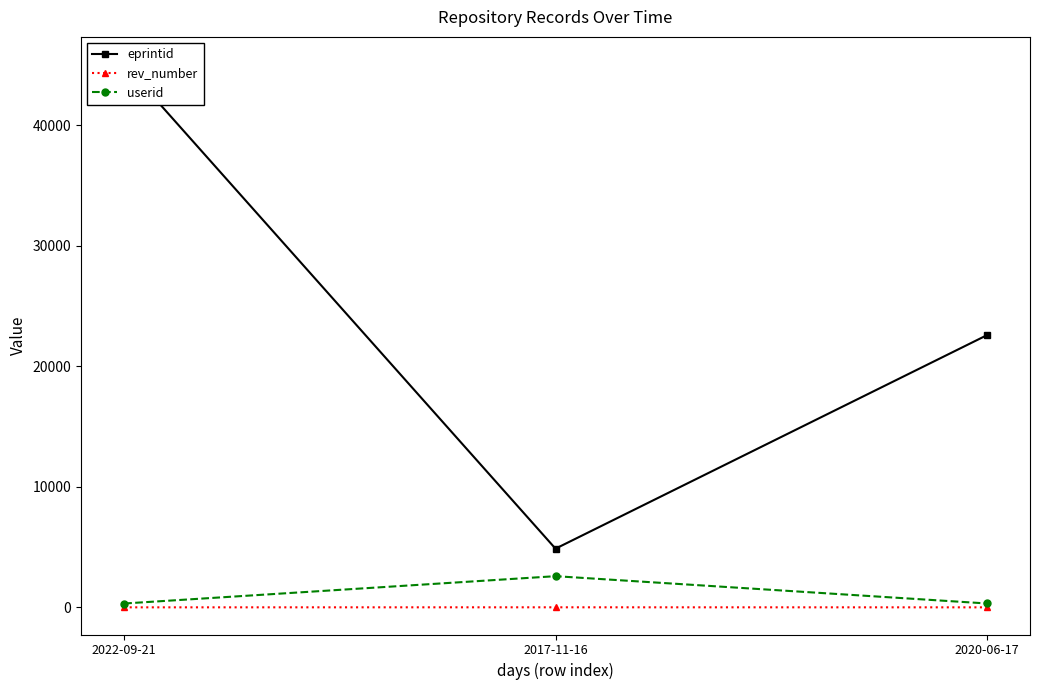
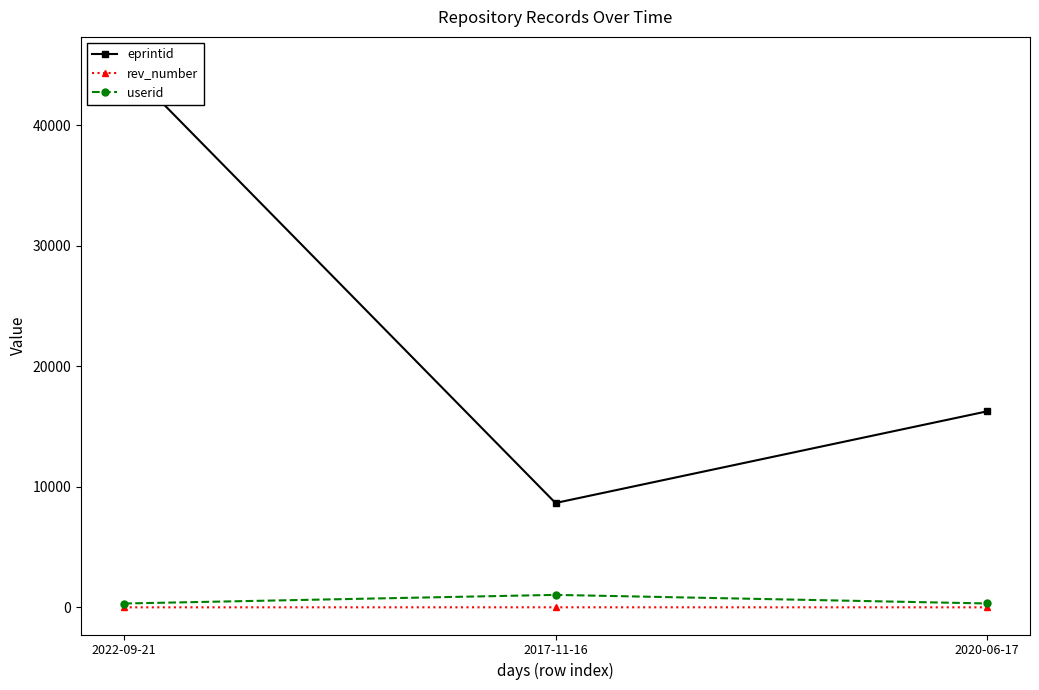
  {
    "eprintid": {
-     "2017-11-16": 4900,
-     "2020-06-17": 22600
+     "2017-11-16": 8700,
+     "2020-06-17": 16300
    },
    "rev_number": {
      "2022-09-21": 0,
      "2017-11-16": 0,
      "2020-06-17": 0
    },
    "userid": {
      "2022-09-21": 300,
-     "2017-11-16": 2600,
+     "2017-11-16": 1000,
      "2020-06-17": 300
    }
  }
